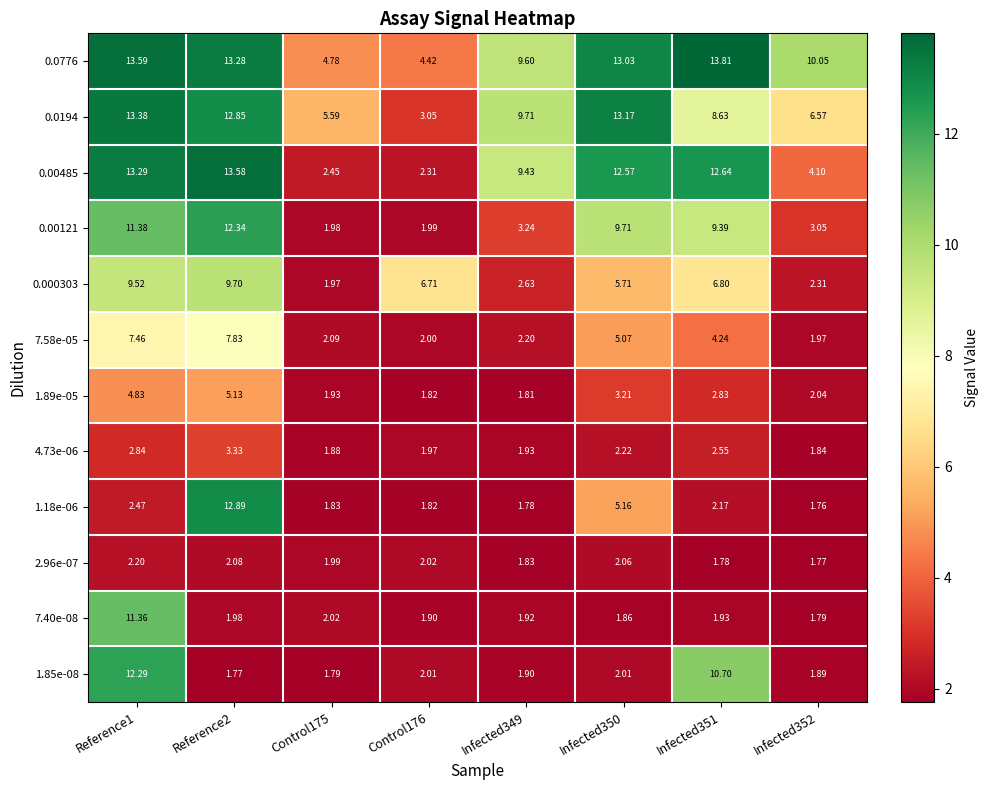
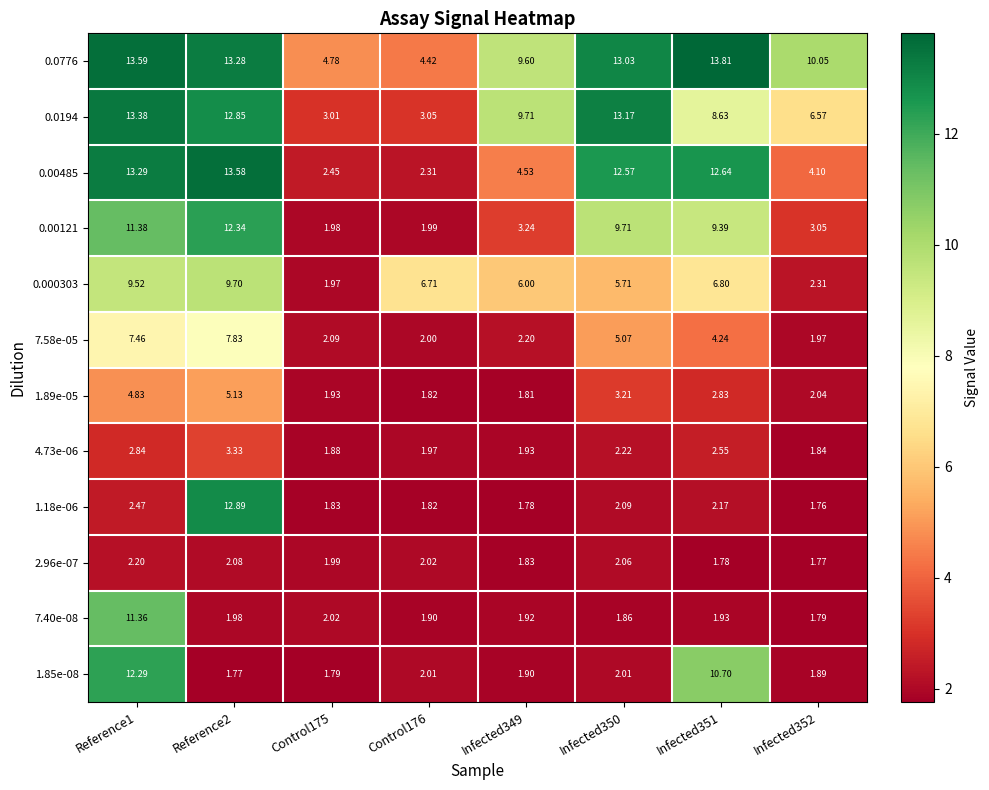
  {
    "0.0776": {
      "Reference1": 13.59,
      "Reference2": 13.28,
      "Control175": 4.78,
      "Control176": 4.42,
      "Infected349": 9.60,
      "Infected350": 13.03,
      "Infected351": 13.81,
      "Infected352": 10.05
    },
    "0.0194": {
      "Reference1": 13.38,
      "Reference2": 12.85,
-     "Control175": 5.59,
+     "Control175": 3.01,
      "Control176": 3.05,
      "Infected349": 9.71,
      "Infected350": 13.17,
      "Infected351": 8.63,
      "Infected352": 6.57
    },
    "0.00485": {
      "Reference1": 13.29,
      "Reference2": 13.58,
      "Control175": 2.45,
      "Control176": 2.31,
-     "Infected349": 9.43,
+     "Infected349": 4.53,
      "Infected350": 12.57,
      "Infected351": 12.64,
      "Infected352": 4.10
    },
    "0.00121": {
      "Reference1": 11.38,
      "Reference2": 12.34,
      "Control175": 1.98,
      "Control176": 1.99,
      "Infected349": 3.24,
      "Infected350": 9.71,
      "Infected351": 9.39,
      "Infected352": 3.05
    },
    "0.000303": {
      "Reference1": 9.52,
      "Reference2": 9.70,
      "Control175": 1.97,
      "Control176": 6.71,
-     "Infected349": 2.63,
+     "Infected349": 6.00,
      "Infected350": 5.71,
      "Infected351": 6.80,
      "Infected352": 2.31
    },
    "7.58e-05": {
      "Reference1": 7.46,
      "Reference2": 7.83,
      "Control175": 2.09,
      "Control176": 2.00,
      "Infected349": 2.20,
      "Infected350": 5.07,
      "Infected351": 4.24,
      "Infected352": 1.97
    },
    "1.89e-05": {
      "Reference1": 4.83,
      "Reference2": 5.13,
      "Control175": 1.93,
      "Control176": 1.82,
      "Infected349": 1.81,
      "Infected350": 3.21,
      "Infected351": 2.83,
      "Infected352": 2.04
    },
    "4.73e-06": {
      "Reference1": 2.84,
      "Reference2": 3.33,
      "Control175": 1.88,
      "Control176": 1.97,
      "Infected349": 1.93,
      "Infected350": 2.22,
      "Infected351": 2.55,
      "Infected352": 1.84
    },
    "1.18e-06": {
      "Reference1": 2.47,
      "Reference2": 12.89,
      "Control175": 1.83,
      "Control176": 1.82,
      "Infected349": 1.78,
-     "Infected350": 5.16,
+     "Infected350": 2.09,
      "Infected351": 2.17,
      "Infected352": 1.76
    },
    "2.96e-07": {
      "Reference1": 2.20,
      "Reference2": 2.08,
      "Control175": 1.99,
      "Control176": 2.02,
      "Infected349": 1.83,
      "Infected350": 2.06,
      "Infected351": 1.78,
      "Infected352": 1.77
    },
    "7.40e-08": {
      "Reference1": 11.36,
      "Reference2": 1.98,
      "Control175": 2.02,
      "Control176": 1.90,
      "Infected349": 1.92,
      "Infected350": 1.86,
      "Infected351": 1.93,
      "Infected352": 1.79
    },
    "1.85e-08": {
      "Reference1": 12.29,
      "Reference2": 1.77,
      "Control175": 1.79,
      "Control176": 2.01,
      "Infected349": 1.90,
      "Infected350": 2.01,
      "Infected351": 10.70,
      "Infected352": 1.89
    }
  }
